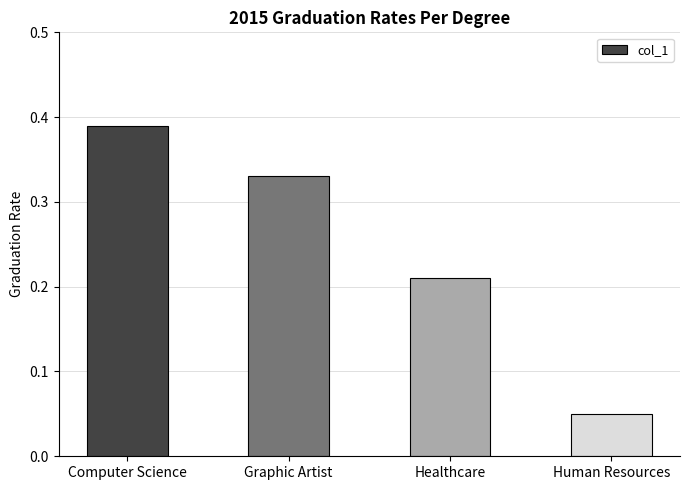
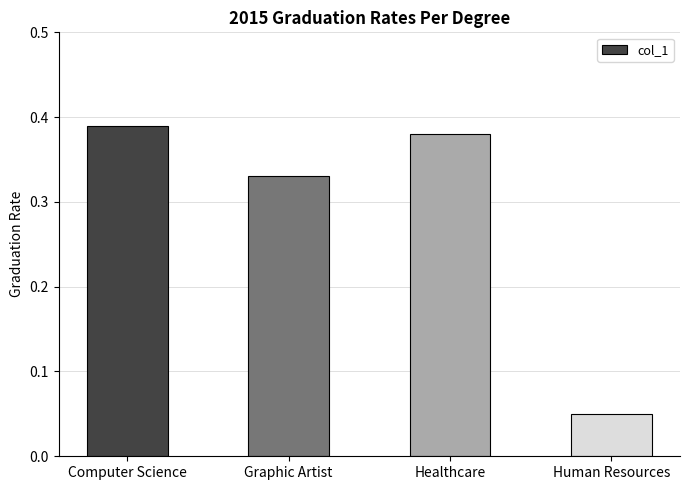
  {
    "Computer Science": 0.39,
    "Graphic Artist": 0.33,
-   "Healthcare": 0.21,
+   "Healthcare": 0.38,
    "Human Resources": 0.05
  }
